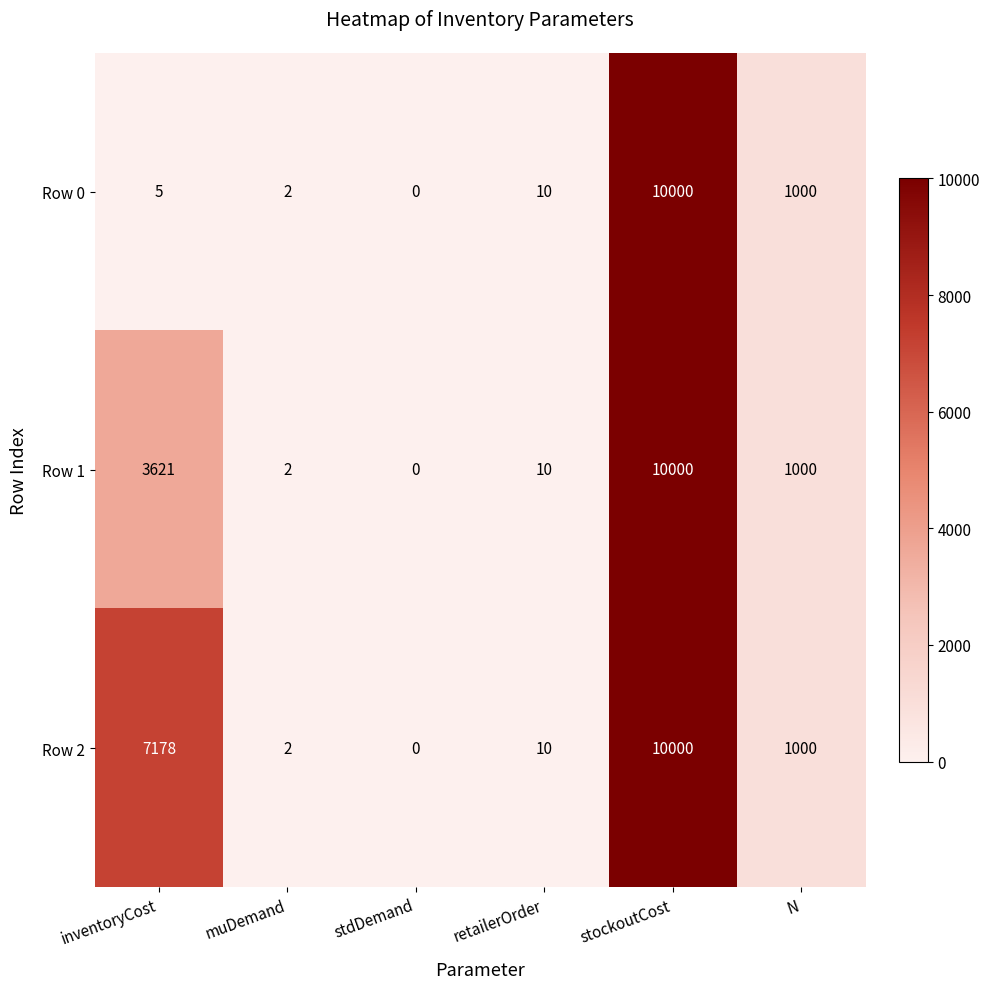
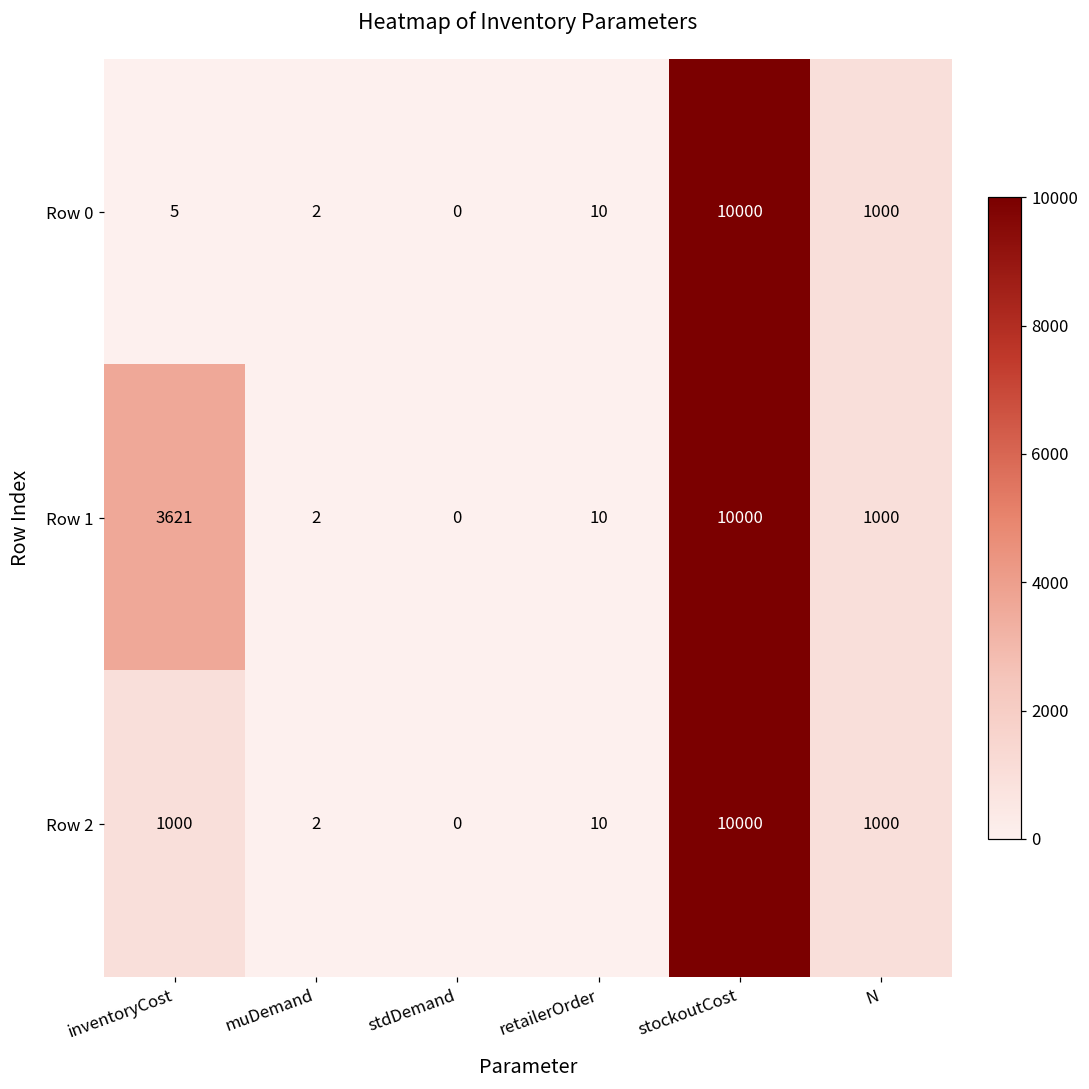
  {
    "Row 0": {
      "inventoryCost": 5,
      "muDemand": 2,
      "stdDemand": 0,
      "retailerOrder": 10,
      "stockoutCost": 10000,
      "N": 1000
    },
    "Row 1": {
      "inventoryCost": 3621,
      "muDemand": 2,
      "stdDemand": 0,
      "retailerOrder": 10,
      "stockoutCost": 10000,
      "N": 1000
    },
    "Row 2": {
-     "inventoryCost": 7178,
+     "inventoryCost": 1000,
      "muDemand": 2,
      "stdDemand": 0,
      "retailerOrder": 10,
      "stockoutCost": 10000,
      "N": 1000
    }
  }
